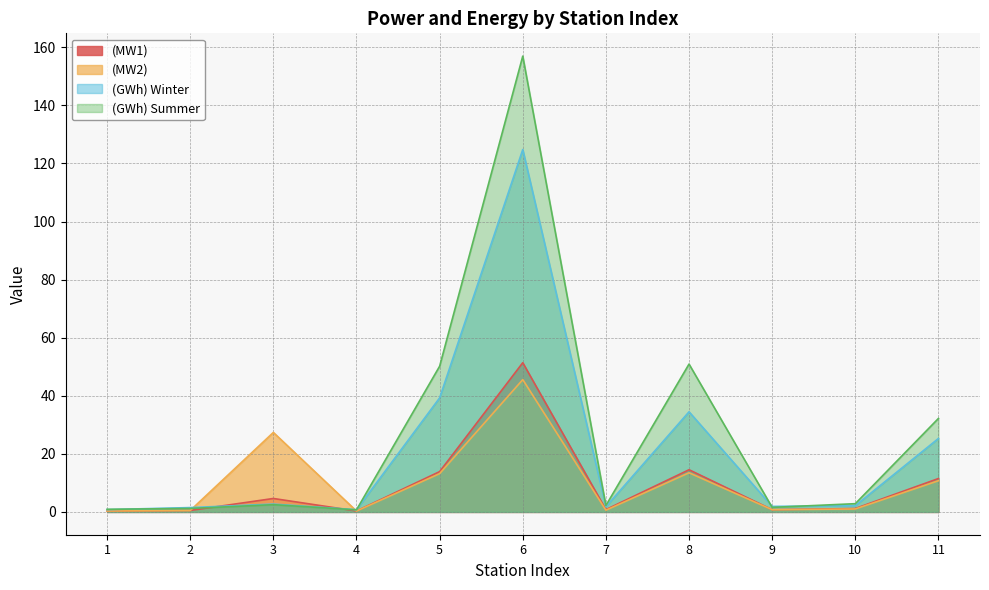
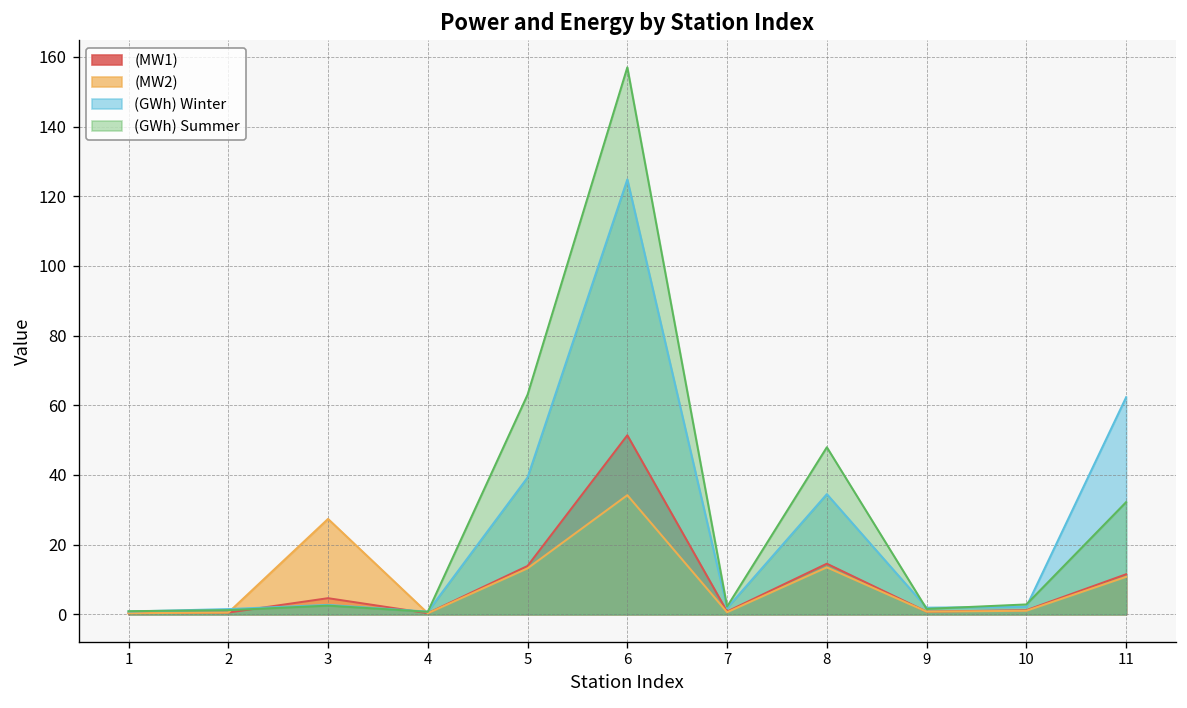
  {
    "(MW1)": {
      "3": 5,
      "6": 51,
      "8": 15
    },
    "(MW2)": {
      "3": 27,
-     "6": 46,
+     "6": 34,
      "8": 13
    },
    "(GWh) Winter": {
      "5": 39,
      "6": 125,
      "8": 34,
-     "11": 25
+     "11": 62
    },
    "(GWh) Summer": {
-     "5": 50,
+     "5": 63,
      "6": 157,
-     "8": 51,
+     "8": 48,
      "11": 32
    }
  }
